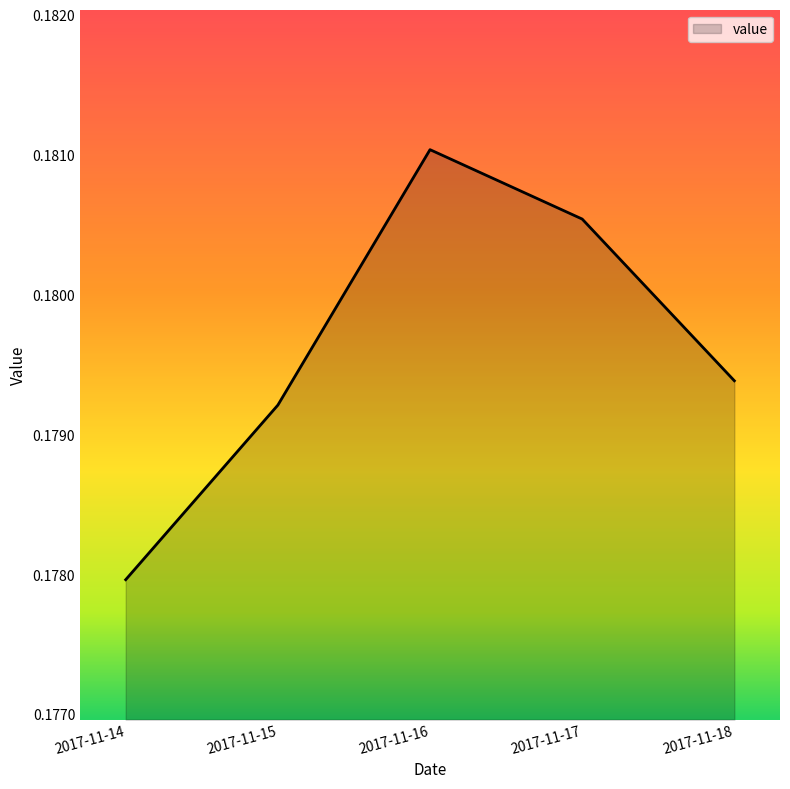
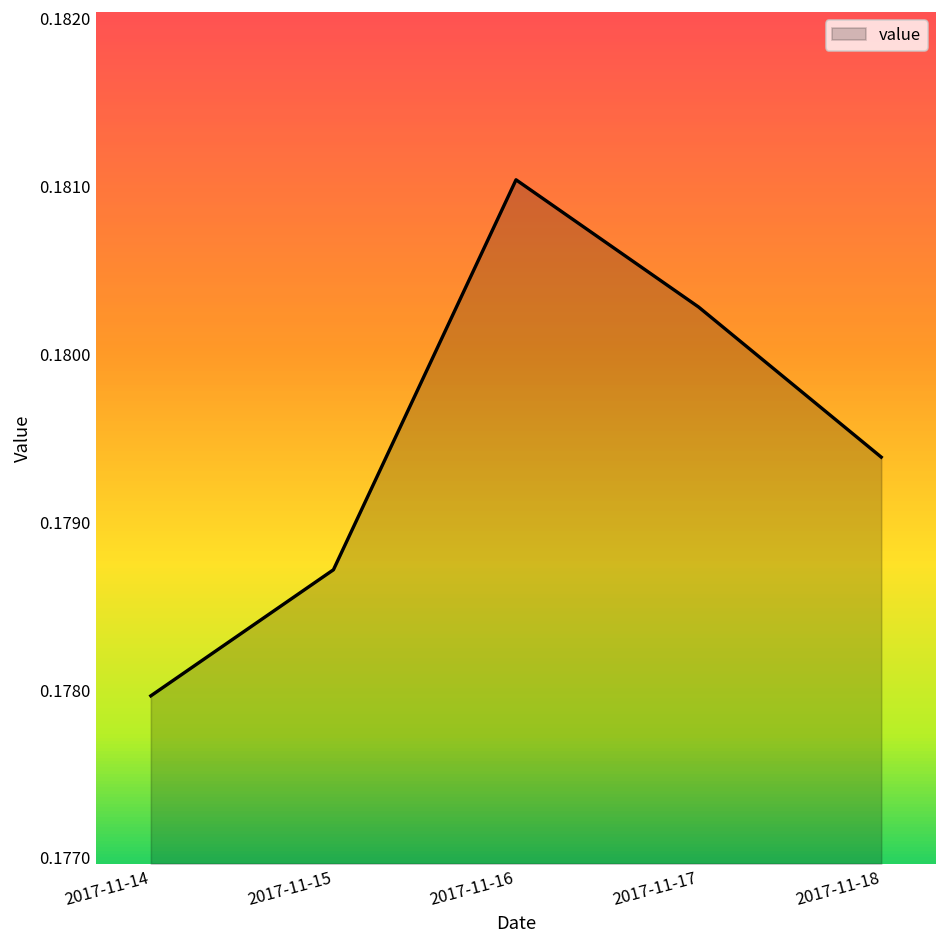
  {
    "2017-11-14": 0.17797,
-   "2017-11-15": 0.17921,
+   "2017-11-15": 0.17872,
    "2017-11-16": 0.18104,
-   "2017-11-17": 0.18054,
+   "2017-11-17": 0.18028,
    "2017-11-18": 0.17939
  }
